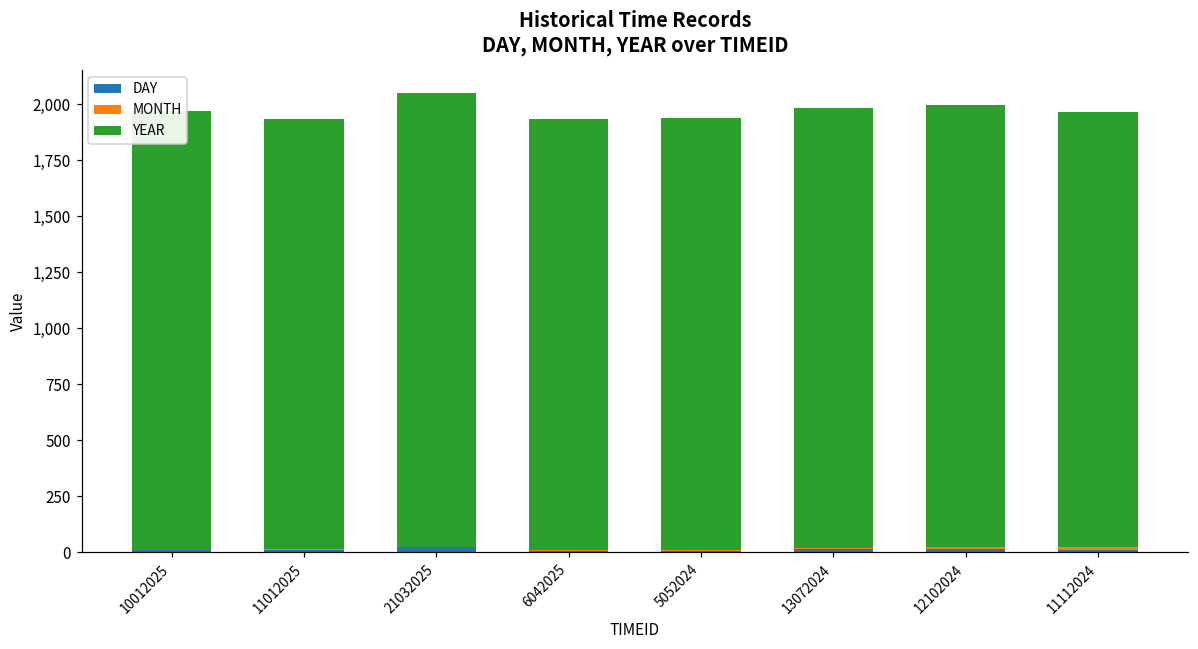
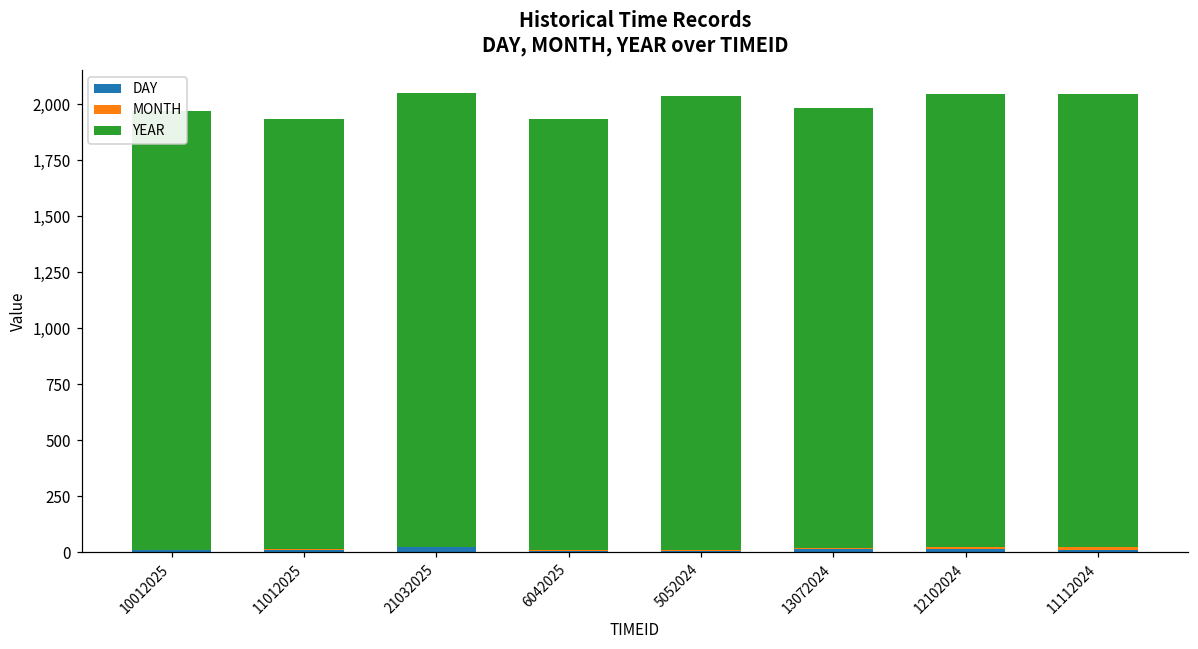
  {
    "DAY": {
      "21032025": "20",
      "13072024": "10"
    },
    "YEAR": {
      "11012025": "1,920",
      "21032025": "2,030",
      "6042025": "1,920",
-     "5052024": "1,930",
+     "5052024": "2,020",
      "13072024": "1,960",
-     "12102024": "1,970",
-     "11112024": "1,940"
+     "12102024": "2,020",
+     "11112024": "2,020"
    }
  }
